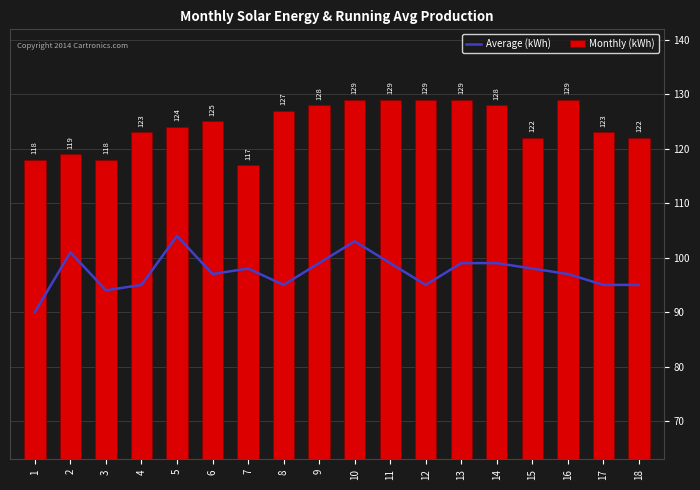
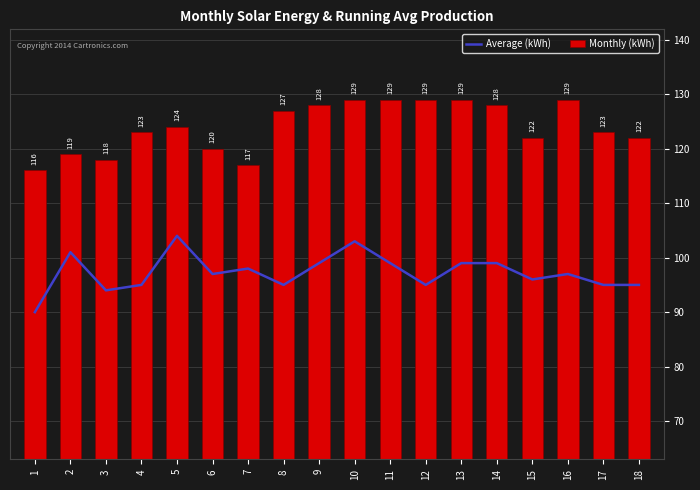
  {
    "Monthly (kWh)": {
-     "1": 118,
+     "1": 116,
      "2": 119,
      "3": 118,
      "4": 123,
      "5": 124,
-     "6": 125,
+     "6": 120,
      "7": 117,
      "8": 127,
      "9": 128,
      "10": 129,
      "11": 129,
      "12": 129,
      "13": 129,
      "14": 128,
      "15": 122,
      "16": 129,
      "17": 123,
      "18": 122
    },
    "Average (kWh)": {
      "1": 90,
      "2": 101,
      "3": 94,
      "4": 95,
      "5": 104,
      "6": 97,
      "7": 98,
      "8": 95,
      "9": 99,
      "10": 103,
      "11": 99,
      "12": 95,
      "13": 99,
      "14": 99,
-     "15": 98,
+     "15": 96,
      "16": 97,
      "17": 95,
      "18": 95
    }
  }
